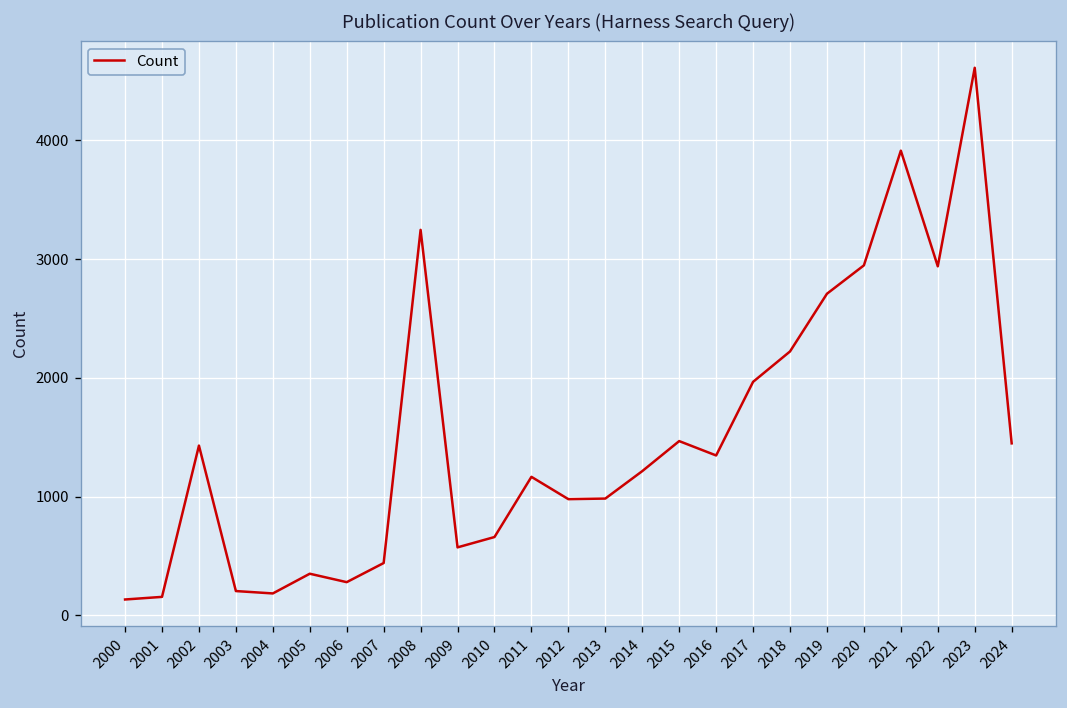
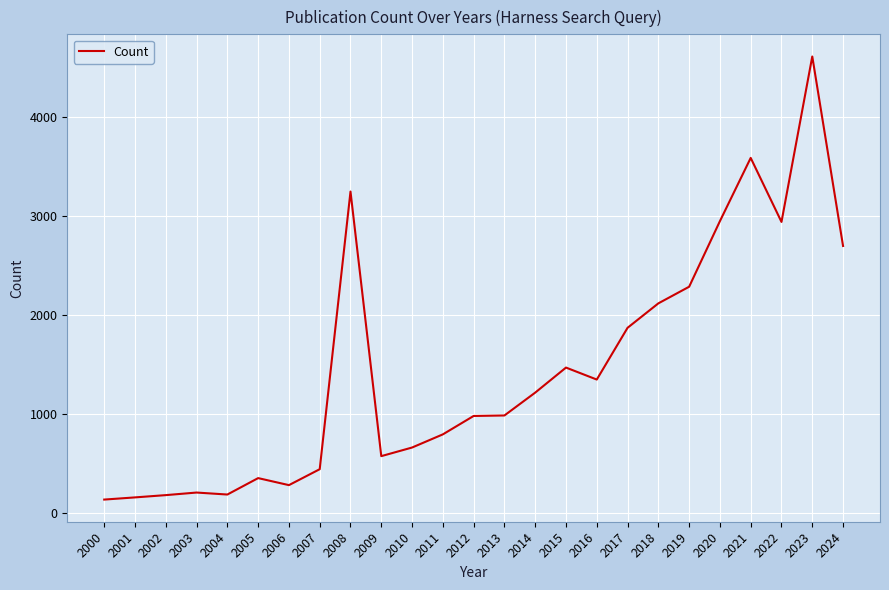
  {
    "2000": 100,
    "2001": 200,
-   "2002": 1400,
+   "2002": 200,
    "2003": 200,
    "2004": 200,
    "2005": 400,
    "2006": 300,
    "2007": 400,
    "2008": 3200,
    "2009": 600,
    "2010": 700,
-   "2011": 1200,
+   "2011": 800,
    "2012": 1000,
    "2013": 1000,
    "2014": 1200,
    "2015": 1500,
    "2016": 1300,
-   "2017": 2000,
-   "2018": 2200,
-   "2019": 2700,
+   "2017": 1900,
+   "2018": 2100,
+   "2019": 2300,
    "2020": 2900,
-   "2021": 3900,
+   "2021": 3600,
    "2022": 2900,
    "2023": 4600,
-   "2024": 1400
+   "2024": 2700
  }
